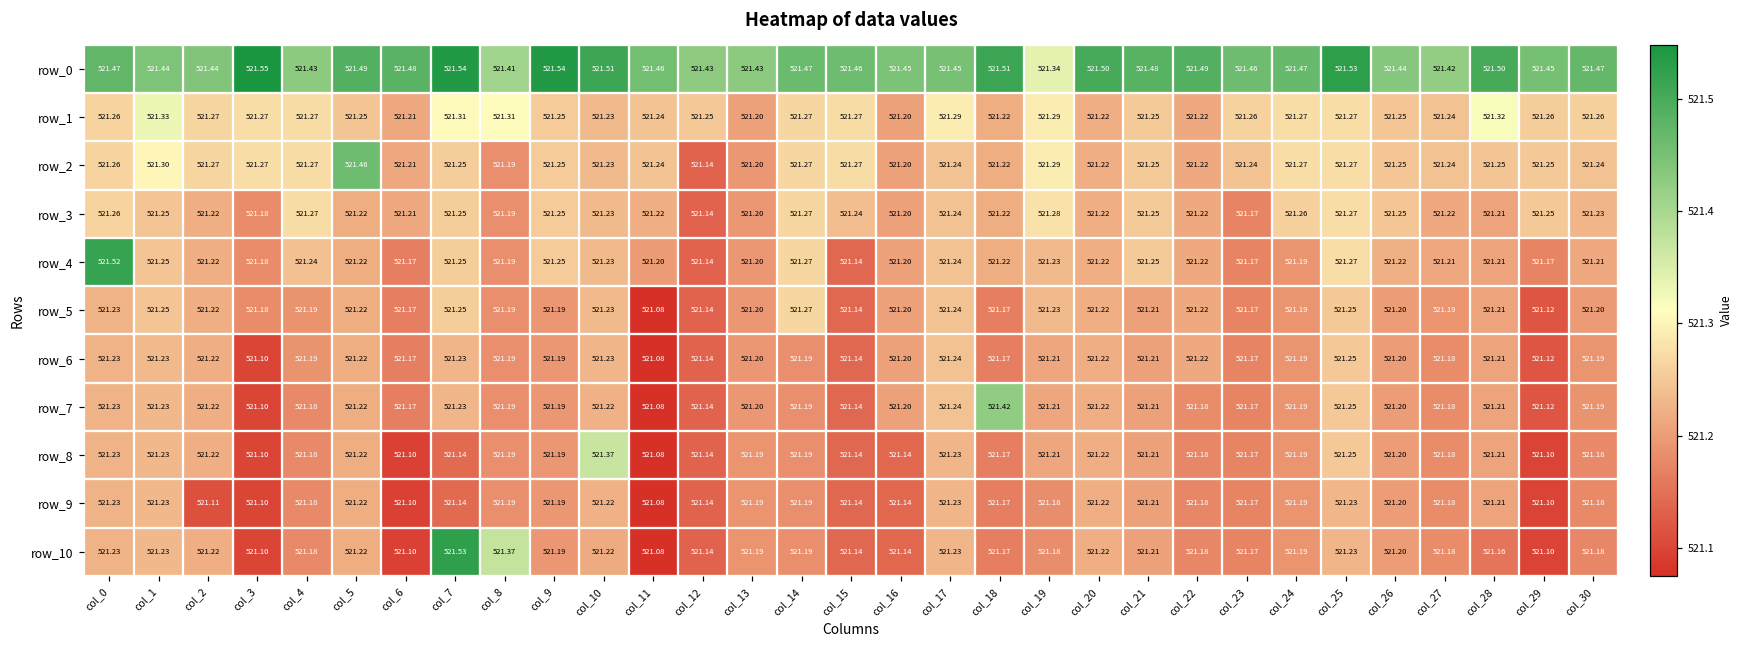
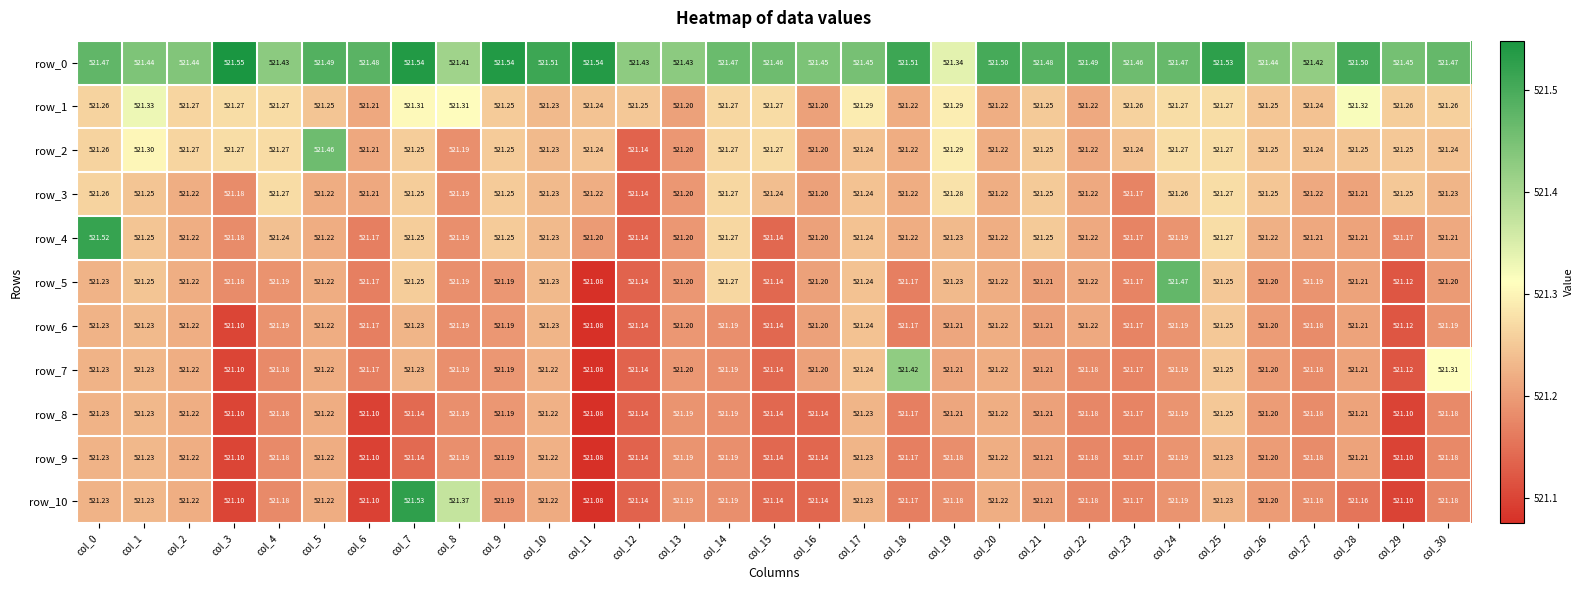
  {
    "row_0": {
      "col_0": 521.47,
      "col_1": 521.44,
      "col_2": 521.44,
      "col_3": 521.55,
      "col_4": 521.43,
      "col_5": 521.49,
      "col_6": 521.48,
      "col_7": 521.54,
      "col_8": 521.41,
      "col_9": 521.54,
      "col_10": 521.51,
-     "col_11": 521.46,
+     "col_11": 521.54,
      "col_12": 521.43,
      "col_13": 521.43,
      "col_14": 521.47,
      "col_15": 521.46,
      "col_16": 521.45,
      "col_17": 521.45,
      "col_18": 521.51,
      "col_19": 521.34,
      "col_20": 521.50,
      "col_21": 521.48,
      "col_22": 521.49,
      "col_23": 521.46,
      "col_24": 521.47,
      "col_25": 521.53,
      "col_26": 521.44,
      "col_27": 521.42,
      "col_28": 521.50,
      "col_29": 521.45,
      "col_30": 521.47
    },
    "row_5": {
      "col_0": 521.23,
      "col_1": 521.25,
      "col_2": 521.22,
      "col_3": 521.18,
      "col_4": 521.19,
      "col_5": 521.22,
      "col_6": 521.17,
      "col_7": 521.25,
      "col_8": 521.19,
      "col_9": 521.19,
      "col_10": 521.23,
      "col_11": 521.08,
      "col_12": 521.14,
      "col_13": 521.20,
      "col_14": 521.27,
      "col_15": 521.14,
      "col_16": 521.20,
      "col_17": 521.24,
      "col_18": 521.17,
      "col_19": 521.23,
      "col_20": 521.22,
      "col_21": 521.21,
      "col_22": 521.22,
      "col_23": 521.17,
-     "col_24": 521.19,
+     "col_24": 521.47,
      "col_25": 521.25,
      "col_26": 521.20,
      "col_27": 521.19,
      "col_28": 521.21,
      "col_29": 521.12,
      "col_30": 521.20
    },
    "row_7": {
      "col_0": 521.23,
      "col_1": 521.23,
      "col_2": 521.22,
      "col_3": 521.10,
      "col_4": 521.18,
      "col_5": 521.22,
      "col_6": 521.17,
      "col_7": 521.23,
      "col_8": 521.19,
      "col_9": 521.19,
      "col_10": 521.22,
      "col_11": 521.08,
      "col_12": 521.14,
      "col_13": 521.20,
      "col_14": 521.19,
      "col_15": 521.14,
      "col_16": 521.20,
      "col_17": 521.24,
      "col_18": 521.42,
      "col_19": 521.21,
      "col_20": 521.22,
      "col_21": 521.21,
      "col_22": 521.18,
      "col_23": 521.17,
      "col_24": 521.19,
      "col_25": 521.25,
      "col_26": 521.20,
      "col_27": 521.18,
      "col_28": 521.21,
      "col_29": 521.12,
-     "col_30": 521.19
+     "col_30": 521.31
    },
    "row_8": {
      "col_0": 521.23,
      "col_1": 521.23,
      "col_2": 521.22,
      "col_3": 521.10,
      "col_4": 521.18,
      "col_5": 521.22,
      "col_6": 521.10,
      "col_7": 521.14,
      "col_8": 521.19,
      "col_9": 521.19,
-     "col_10": 521.37,
+     "col_10": 521.22,
      "col_11": 521.08,
      "col_12": 521.14,
      "col_13": 521.19,
      "col_14": 521.19,
      "col_15": 521.14,
      "col_16": 521.14,
      "col_17": 521.23,
      "col_18": 521.17,
      "col_19": 521.21,
      "col_20": 521.22,
      "col_21": 521.21,
      "col_22": 521.18,
      "col_23": 521.17,
      "col_24": 521.19,
      "col_25": 521.25,
      "col_26": 521.20,
      "col_27": 521.18,
      "col_28": 521.21,
      "col_29": 521.10,
      "col_30": 521.18
    },
    "row_9": {
      "col_0": 521.23,
      "col_1": 521.23,
-     "col_2": 521.11,
+     "col_2": 521.22,
      "col_3": 521.10,
      "col_4": 521.18,
      "col_5": 521.22,
      "col_6": 521.10,
      "col_7": 521.14,
      "col_8": 521.19,
      "col_9": 521.19,
      "col_10": 521.22,
      "col_11": 521.08,
      "col_12": 521.14,
      "col_13": 521.19,
      "col_14": 521.19,
      "col_15": 521.14,
      "col_16": 521.14,
      "col_17": 521.23,
      "col_18": 521.17,
      "col_19": 521.18,
      "col_20": 521.22,
      "col_21": 521.21,
      "col_22": 521.18,
      "col_23": 521.17,
      "col_24": 521.19,
      "col_25": 521.23,
      "col_26": 521.20,
      "col_27": 521.18,
      "col_28": 521.21,
      "col_29": 521.10,
      "col_30": 521.18
    }
  }
